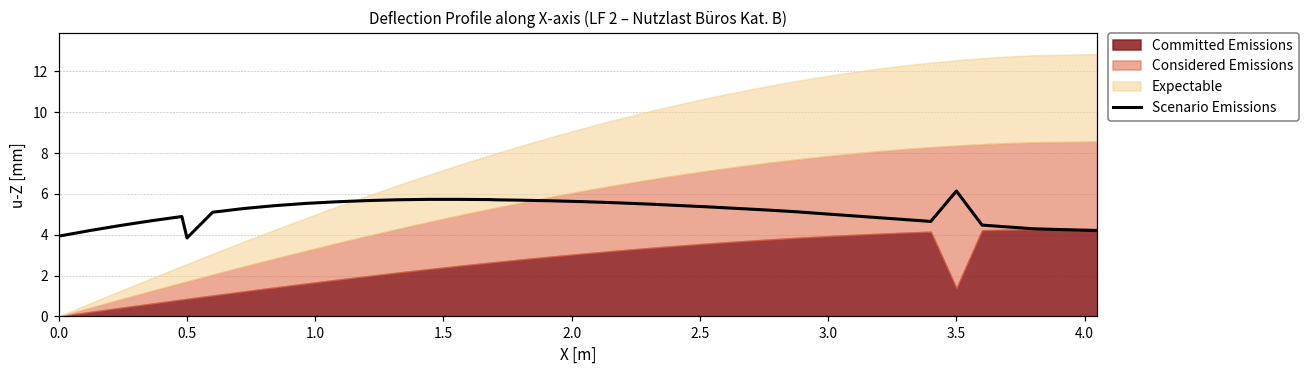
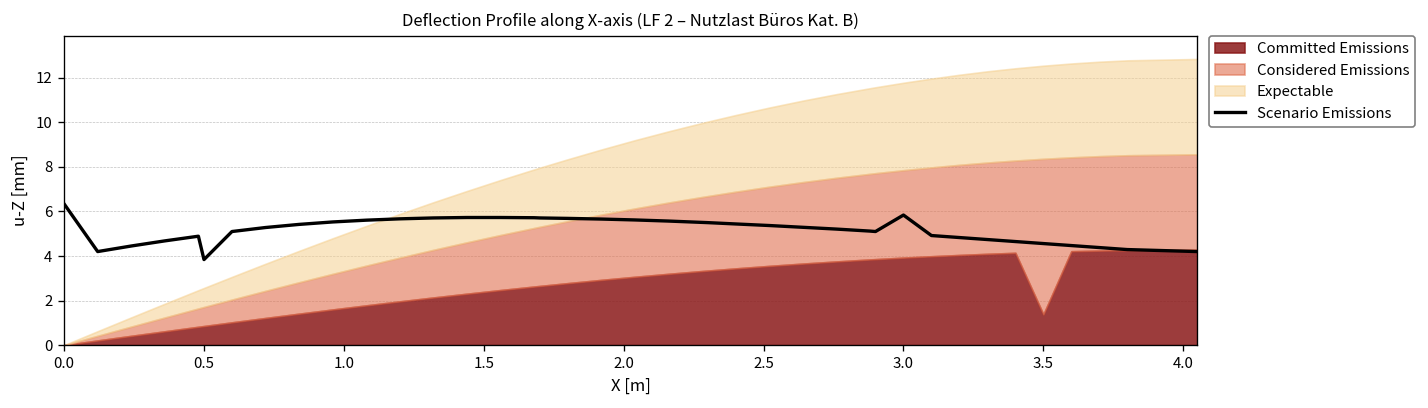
  {
    "Scenario Emissions": {
-     "0.0": 3.9,
+     "0.0": 6.3,
      "0.5": 3.8,
-     "3.0": 5.0,
-     "3.5": 6.1
+     "3.0": 5.8,
+     "3.5": 4.6
    },
    "Committed Emissions": {
      "0.5": 0.9,
      "3.0": 3.9,
      "3.5": 1.4
    }
  }
